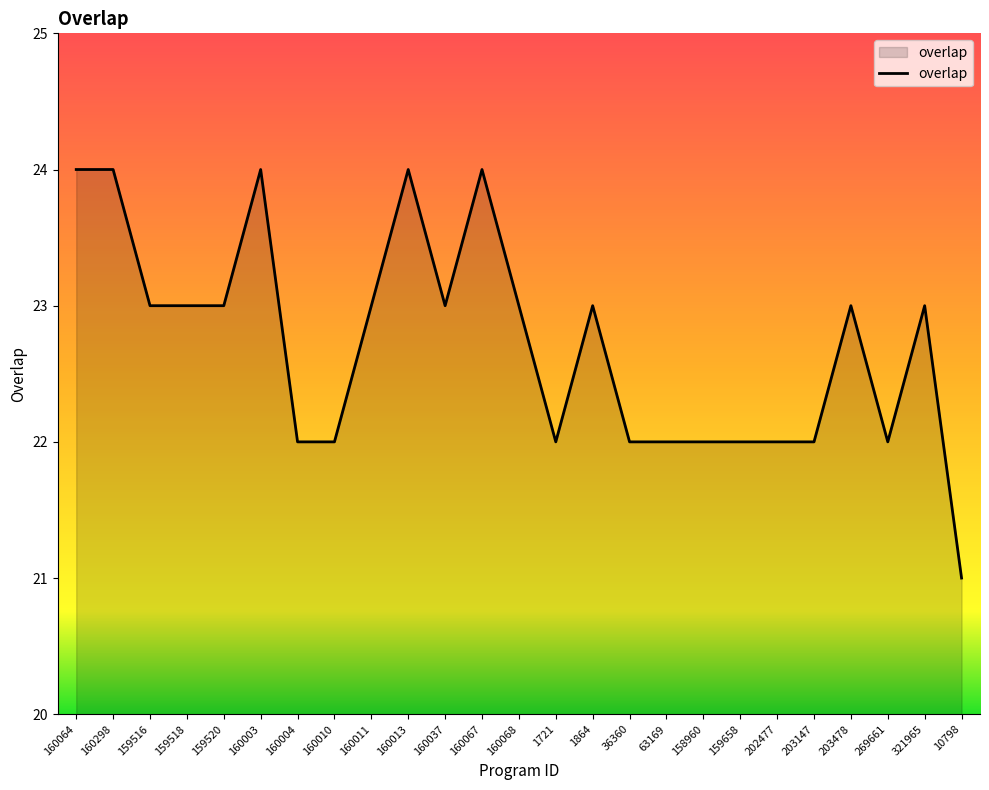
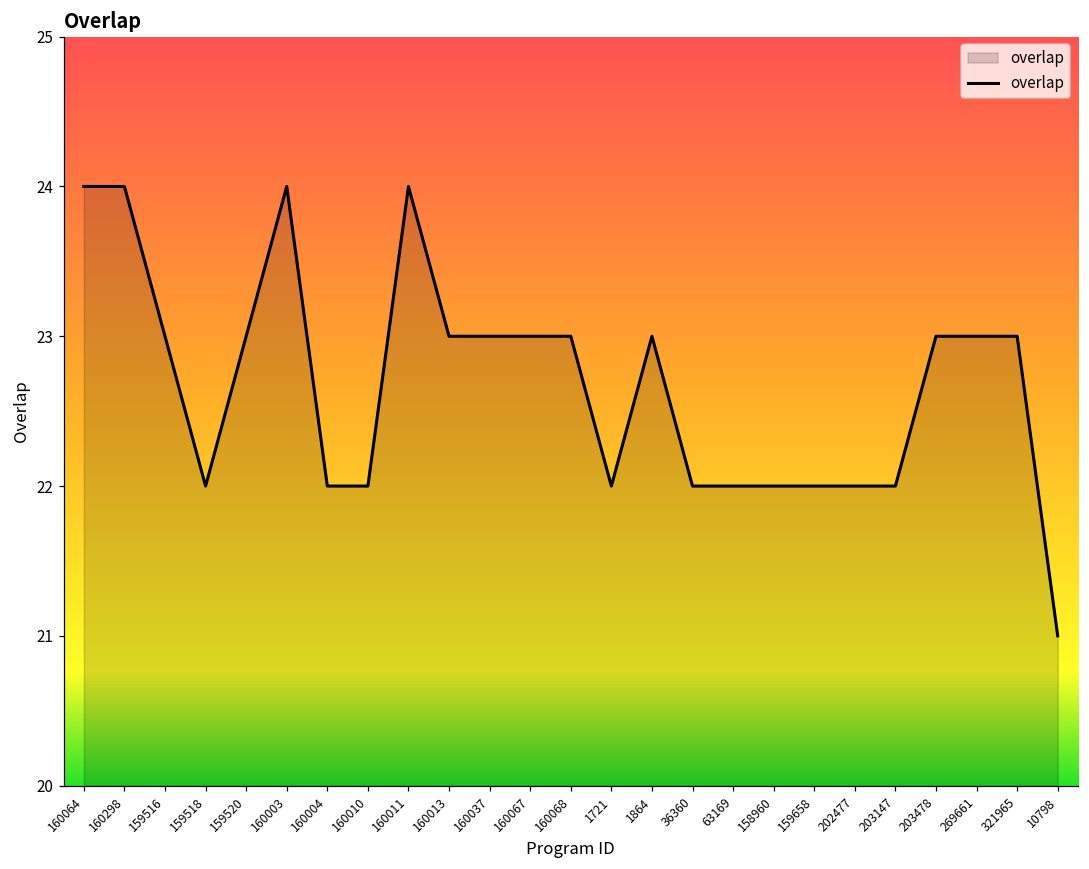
  {
    "160064": 24,
    "160298": 24,
    "159516": 23,
-   "159518": 23,
+   "159518": 22,
    "159520": 23,
    "160003": 24,
    "160004": 22,
    "160010": 22,
-   "160011": 23,
-   "160013": 24,
+   "160011": 24,
+   "160013": 23,
    "160037": 23,
-   "160067": 24,
+   "160067": 23,
    "160068": 23,
    "1721": 22,
    "1864": 23,
    "36360": 22,
    "63169": 22,
    "158960": 22,
    "159658": 22,
    "202477": 22,
    "203147": 22,
    "203478": 23,
-   "269661": 22,
+   "269661": 23,
    "321965": 23,
    "10798": 21
  }
